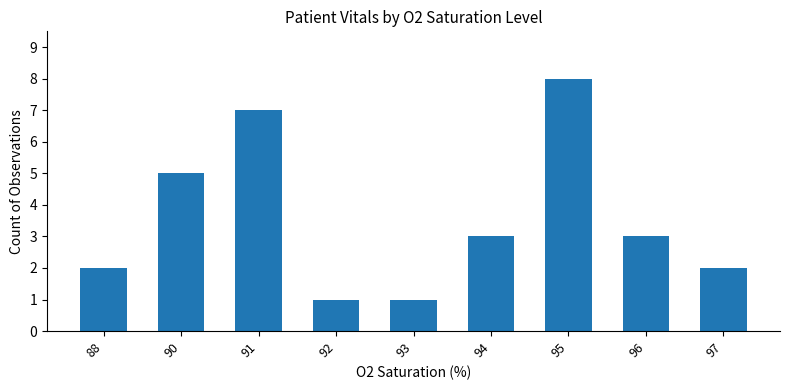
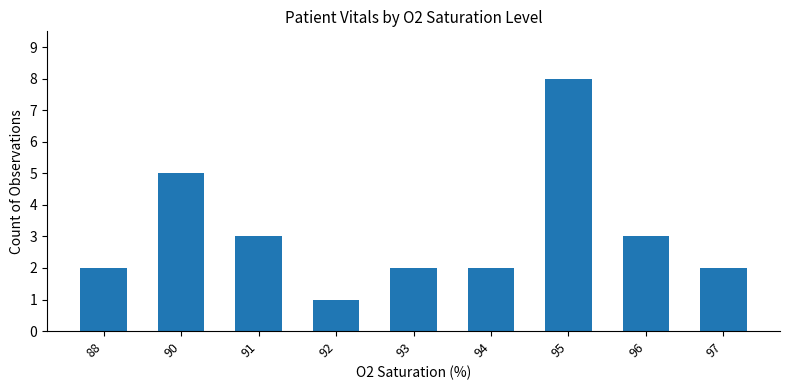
  {
    "88": 2,
    "90": 5,
-   "91": 7,
+   "91": 3,
    "92": 1,
-   "93": 1,
-   "94": 3,
+   "93": 2,
+   "94": 2,
    "95": 8,
    "96": 3,
    "97": 2
  }
